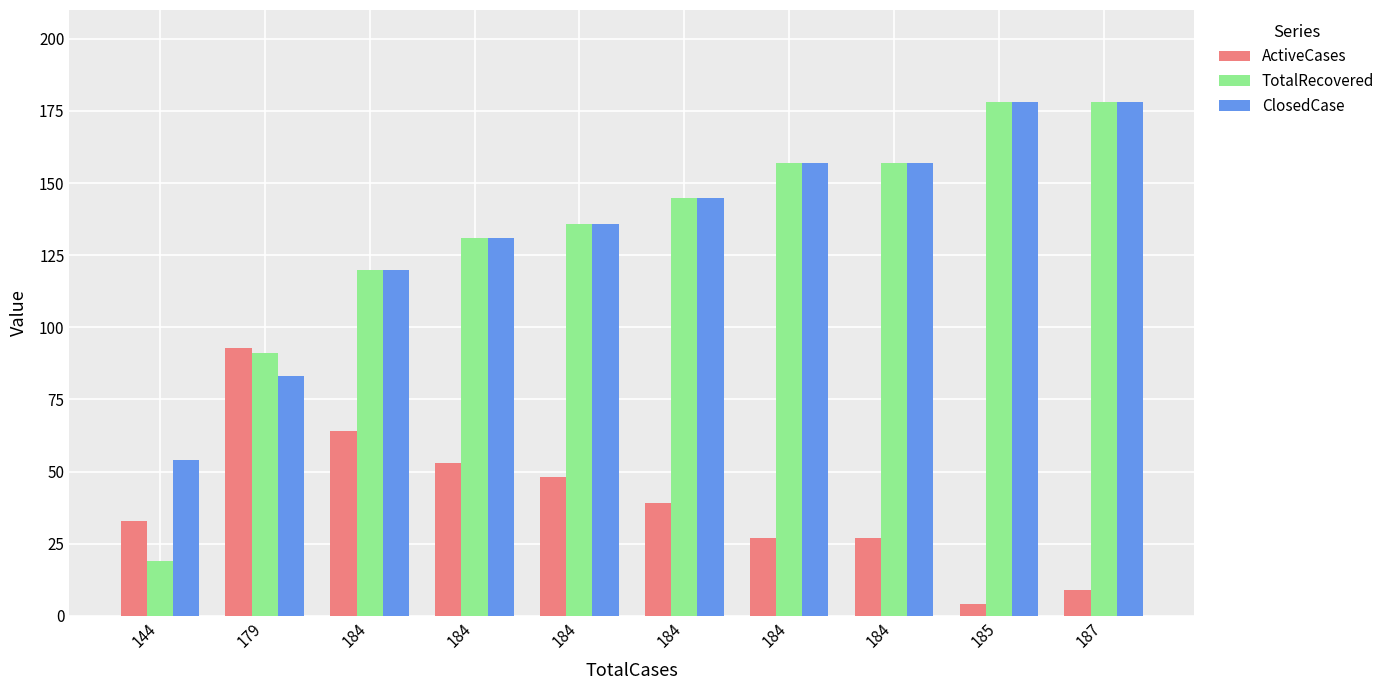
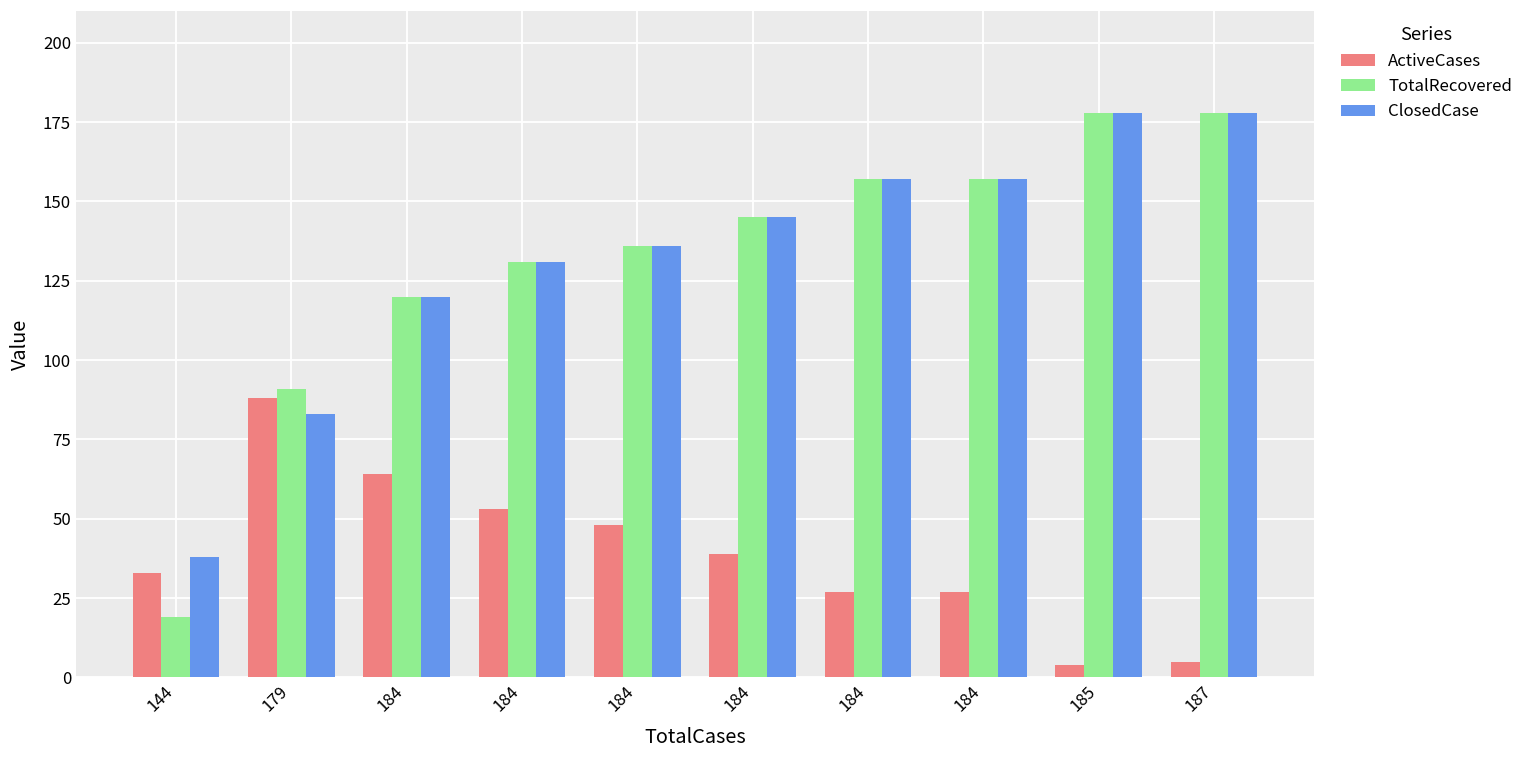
  {
    "ActiveCases": {
      "144": 33,
-     "179": 93,
+     "179": 88,
      "185": 4,
-     "187": 9
+     "187": 5
    },
    "TotalRecovered": {
      "144": 19,
      "179": 91,
      "185": 178,
      "187": 178
    },
    "ClosedCase": {
-     "144": 54,
+     "144": 38,
      "179": 83,
      "185": 178,
      "187": 178
    }
  }
